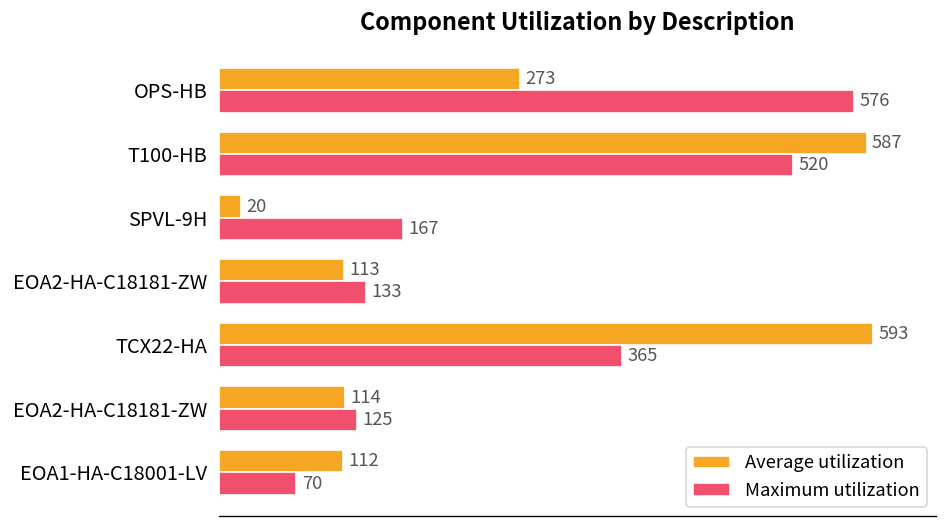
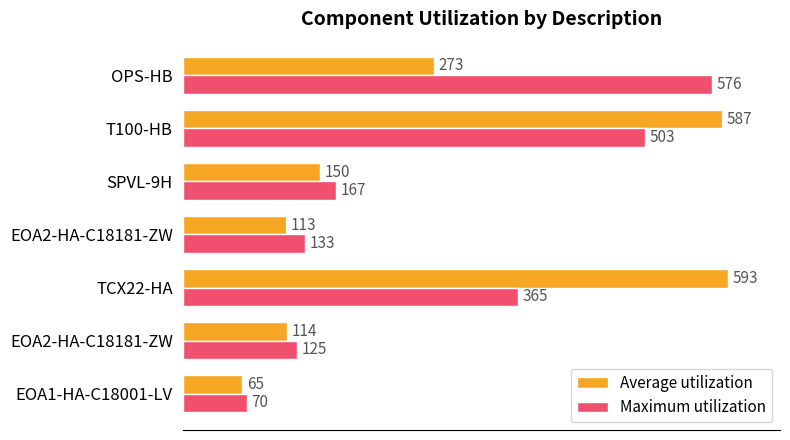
  {
    "Average utilization": {
      "OPS-HB": 273,
      "T100-HB": 587,
-     "SPVL-9H": 20,
+     "SPVL-9H": 150,
      "TCX22-HA": 593,
-     "EOA1-HA-C18001-LV": 112
+     "EOA1-HA-C18001-LV": 65
    },
    "Maximum utilization": {
      "OPS-HB": 576,
-     "T100-HB": 520,
+     "T100-HB": 503,
      "SPVL-9H": 167,
      "TCX22-HA": 365,
      "EOA1-HA-C18001-LV": 70
    }
  }
